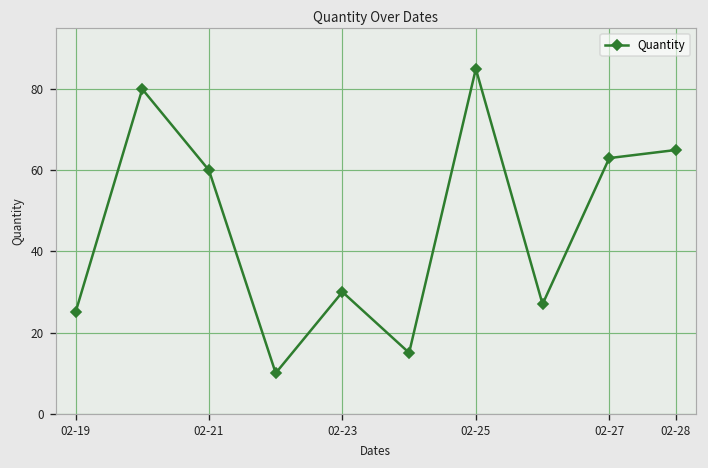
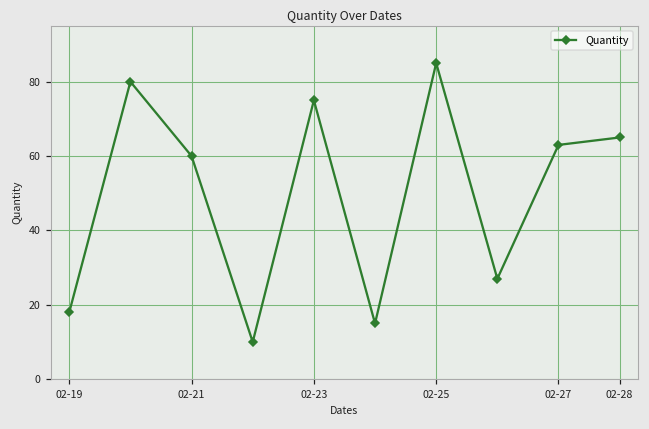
  {
-   "02-19": 25,
+   "02-19": 18,
    "02-21": 60,
-   "02-23": 30,
+   "02-23": 75,
    "02-25": 85,
    "02-27": 63,
    "02-28": 65
  }
